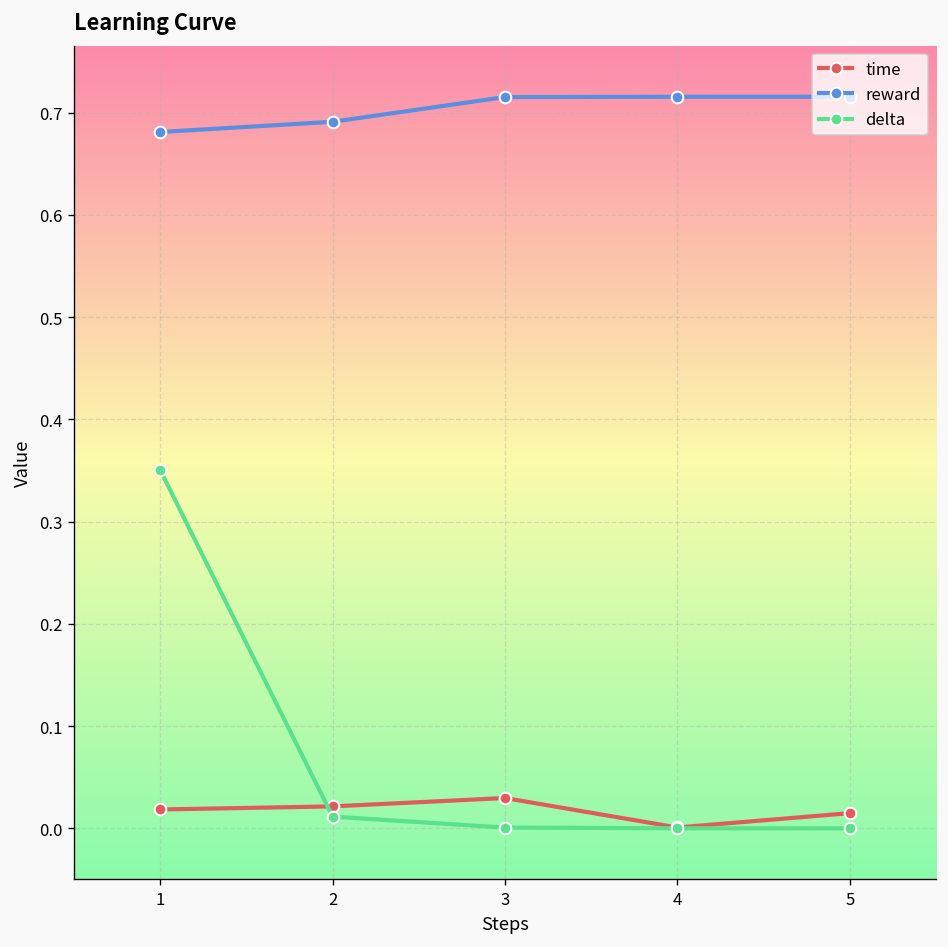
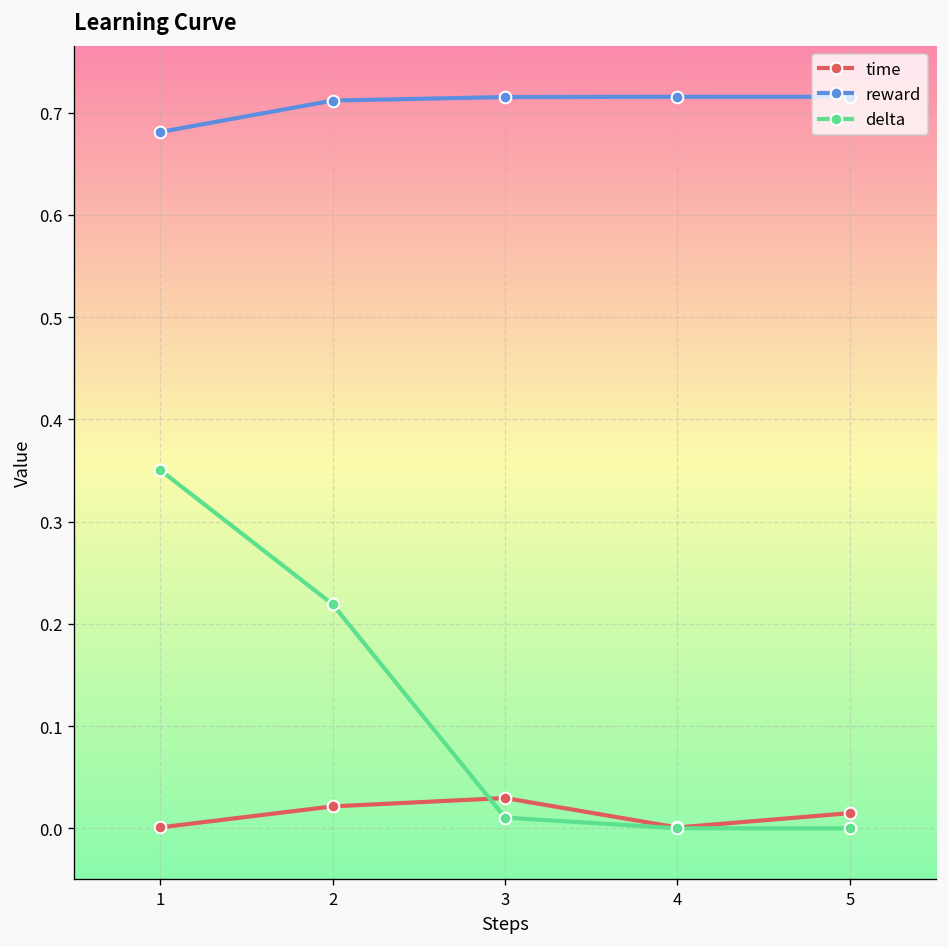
  {
    "time": {
-     "1": 0.02,
+     "1": 0.00,
      "2": 0.02,
      "3": 0.03,
      "5": 0.01
    },
    "reward": {
      "1": 0.68,
-     "2": 0.69,
+     "2": 0.71,
      "3": 0.72,
      "4": 0.72
    },
    "delta": {
      "1": 0.35,
-     "2": 0.01,
-     "3": 0.00,
+     "2": 0.22,
+     "3": 0.01,
      "5": 0.00
    }
  }
